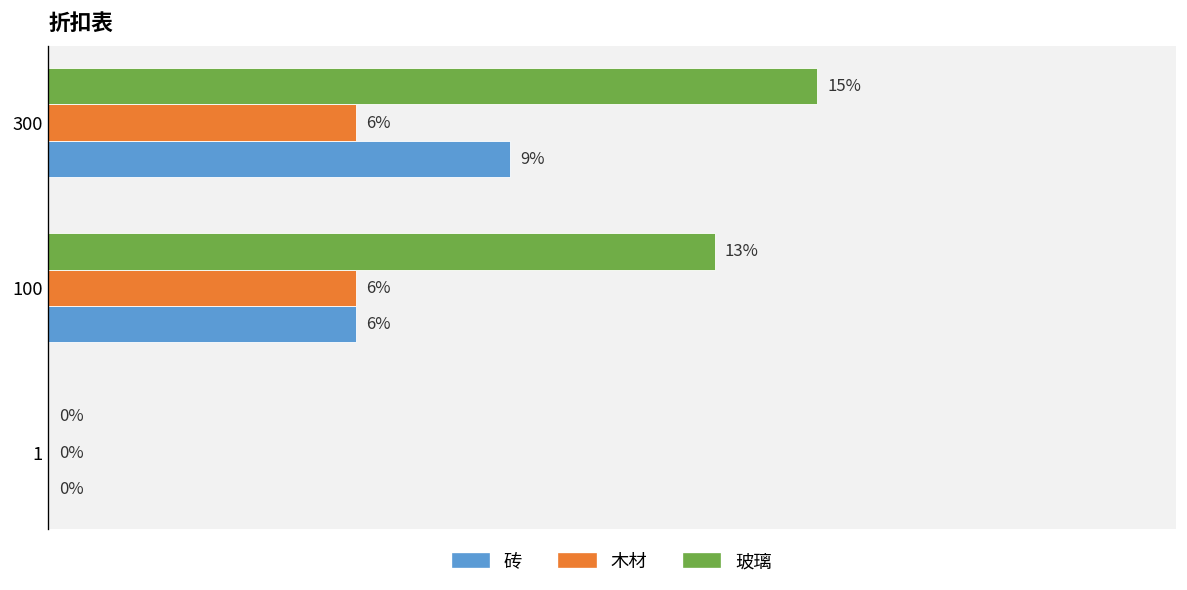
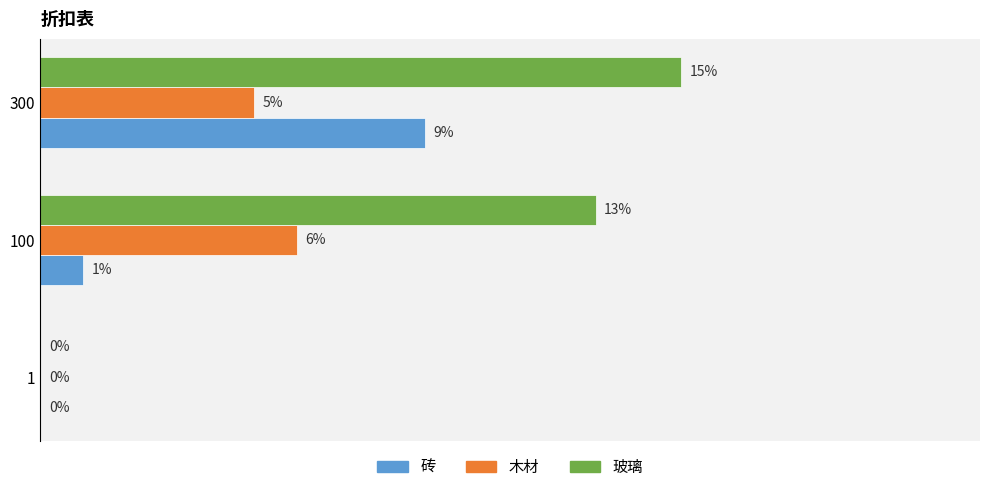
  {
    "砖": {
      "300": "9%",
-     "100": "6%",
+     "100": "1%",
      "1": "0%"
    },
    "木材": {
-     "300": "6%",
+     "300": "5%",
      "100": "6%",
      "1": "0%"
    },
    "玻璃": {
      "300": "15%",
      "100": "13%",
      "1": "0%"
    }
  }
